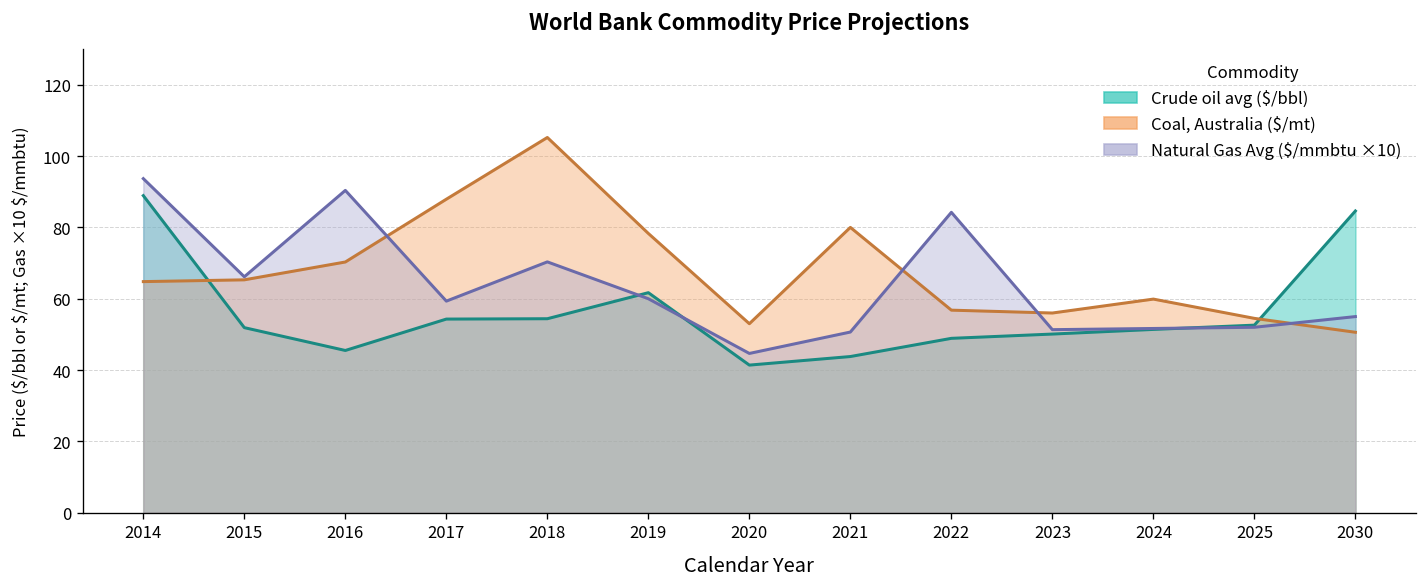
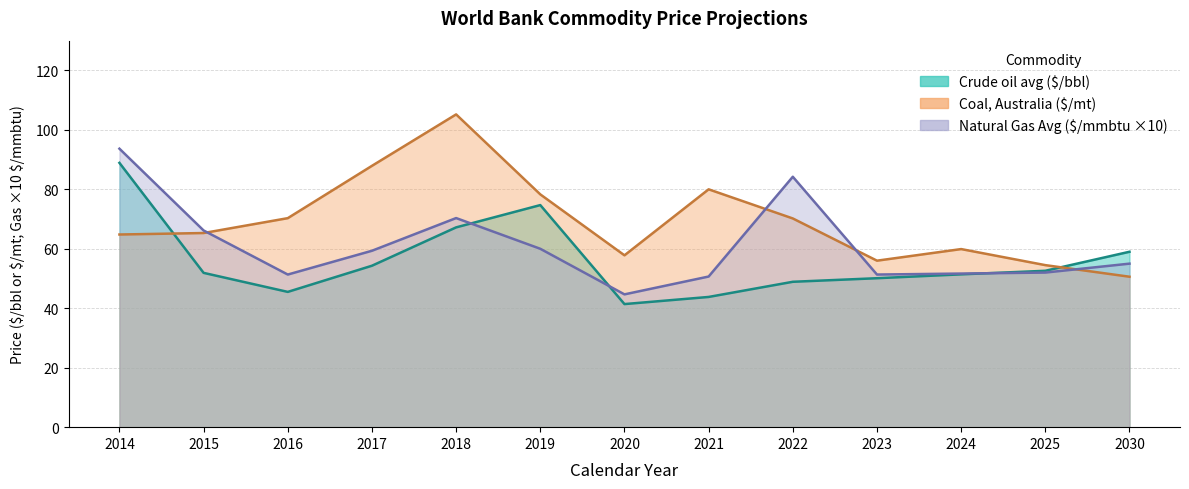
  {
    "Crude oil avg ($/bbl)": {
      "2014": 89,
      "2015": 52,
      "2016": 46,
      "2017": 54,
-     "2018": 54,
-     "2019": 62,
+     "2018": 67,
+     "2019": 75,
      "2020": 41,
      "2021": 44,
      "2022": 49,
      "2023": 50,
-     "2030": 85
+     "2030": 59
    },
    "Coal, Australia ($/mt)": {
      "2014": 65,
      "2016": 70,
      "2017": 88,
      "2018": 105,
      "2019": 78,
-     "2020": 53,
+     "2020": 58,
      "2021": 80,
-     "2022": 57,
+     "2022": 70,
      "2023": 56,
      "2024": 60,
      "2025": 55,
      "2030": 51
    },
    "Natural Gas Avg ($/mmbtu ×10)": {
      "2014": 94,
-     "2016": 90,
+     "2016": 51,
      "2017": 59,
      "2018": 70,
      "2019": 60,
      "2020": 45,
      "2021": 51,
      "2022": 84,
      "2023": 51,
      "2030": 55
    }
  }
